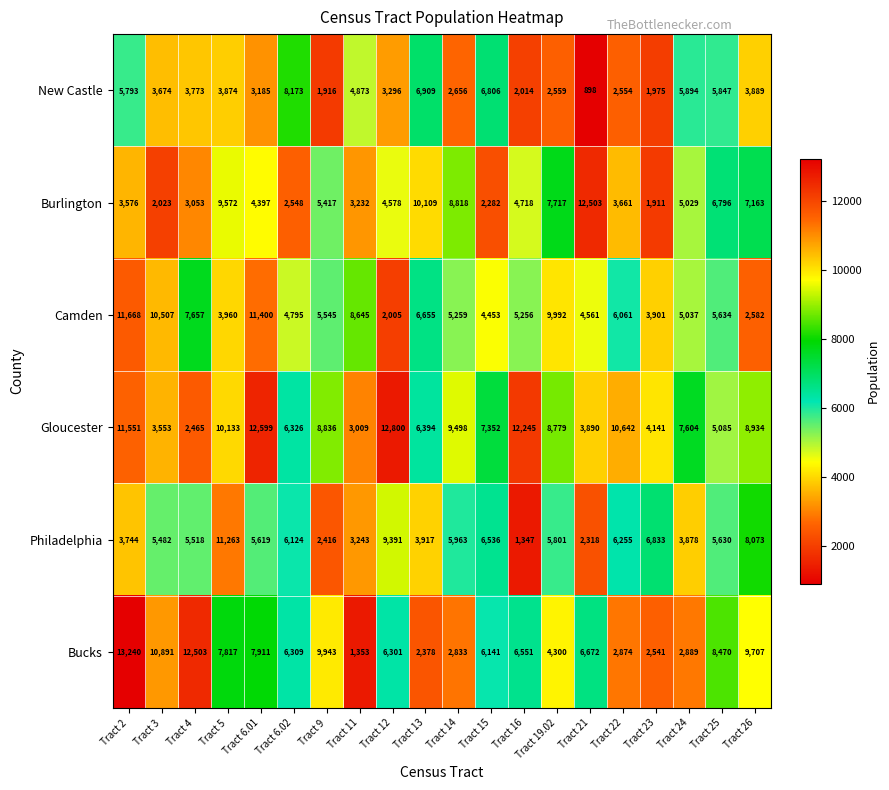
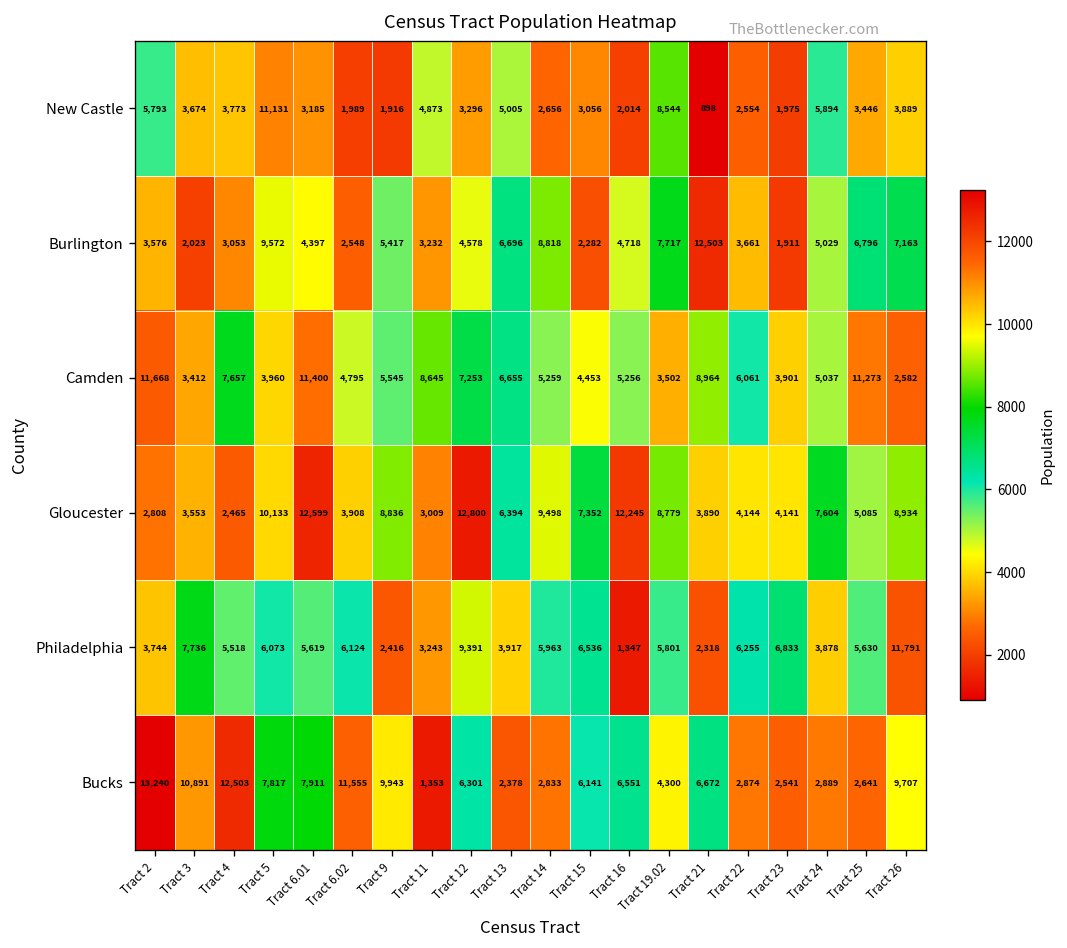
  {
    "New Castle": {
      "Tract 2": "5,793",
      "Tract 3": "3,674",
      "Tract 4": "3,773",
-     "Tract 5": "3,874",
+     "Tract 5": "11,131",
      "Tract 6.01": "3,185",
-     "Tract 6.02": "8,173",
+     "Tract 6.02": "1,989",
      "Tract 9": "1,916",
      "Tract 11": "4,873",
      "Tract 12": "3,296",
-     "Tract 13": "6,909",
+     "Tract 13": "5,005",
      "Tract 14": "2,656",
-     "Tract 15": "6,806",
+     "Tract 15": "3,056",
      "Tract 16": "2,014",
-     "Tract 19.02": "2,559",
+     "Tract 19.02": "8,544",
      "Tract 21": "898",
      "Tract 22": "2,554",
      "Tract 23": "1,975",
      "Tract 24": "5,894",
-     "Tract 25": "5,847",
+     "Tract 25": "3,446",
      "Tract 26": "3,889"
    },
    "Burlington": {
      "Tract 2": "3,576",
      "Tract 3": "2,023",
      "Tract 4": "3,053",
      "Tract 5": "9,572",
      "Tract 6.01": "4,397",
      "Tract 6.02": "2,548",
      "Tract 9": "5,417",
      "Tract 11": "3,232",
      "Tract 12": "4,578",
-     "Tract 13": "10,109",
+     "Tract 13": "6,696",
      "Tract 14": "8,818",
      "Tract 15": "2,282",
      "Tract 16": "4,718",
      "Tract 19.02": "7,717",
      "Tract 21": "12,503",
      "Tract 22": "3,661",
      "Tract 23": "1,911",
      "Tract 24": "5,029",
      "Tract 25": "6,796",
      "Tract 26": "7,163"
    },
    "Camden": {
      "Tract 2": "11,668",
-     "Tract 3": "10,507",
+     "Tract 3": "3,412",
      "Tract 4": "7,657",
      "Tract 5": "3,960",
      "Tract 6.01": "11,400",
      "Tract 6.02": "4,795",
      "Tract 9": "5,545",
      "Tract 11": "8,645",
-     "Tract 12": "2,005",
+     "Tract 12": "7,253",
      "Tract 13": "6,655",
      "Tract 14": "5,259",
      "Tract 15": "4,453",
      "Tract 16": "5,256",
-     "Tract 19.02": "9,992",
-     "Tract 21": "4,561",
+     "Tract 19.02": "3,502",
+     "Tract 21": "8,964",
      "Tract 22": "6,061",
      "Tract 23": "3,901",
      "Tract 24": "5,037",
-     "Tract 25": "5,634",
+     "Tract 25": "11,273",
      "Tract 26": "2,582"
    },
    "Gloucester": {
-     "Tract 2": "11,551",
+     "Tract 2": "2,808",
      "Tract 3": "3,553",
      "Tract 4": "2,465",
      "Tract 5": "10,133",
      "Tract 6.01": "12,599",
-     "Tract 6.02": "6,326",
+     "Tract 6.02": "3,908",
      "Tract 9": "8,836",
      "Tract 11": "3,009",
      "Tract 12": "12,800",
      "Tract 13": "6,394",
      "Tract 14": "9,498",
      "Tract 15": "7,352",
      "Tract 16": "12,245",
      "Tract 19.02": "8,779",
      "Tract 21": "3,890",
-     "Tract 22": "10,642",
+     "Tract 22": "4,144",
      "Tract 23": "4,141",
      "Tract 24": "7,604",
      "Tract 25": "5,085",
      "Tract 26": "8,934"
    },
    "Philadelphia": {
      "Tract 2": "3,744",
-     "Tract 3": "5,482",
+     "Tract 3": "7,736",
      "Tract 4": "5,518",
-     "Tract 5": "11,263",
+     "Tract 5": "6,073",
      "Tract 6.01": "5,619",
      "Tract 6.02": "6,124",
      "Tract 9": "2,416",
      "Tract 11": "3,243",
      "Tract 12": "9,391",
      "Tract 13": "3,917",
      "Tract 14": "5,963",
      "Tract 15": "6,536",
      "Tract 16": "1,347",
      "Tract 19.02": "5,801",
      "Tract 21": "2,318",
      "Tract 22": "6,255",
      "Tract 23": "6,833",
      "Tract 24": "3,878",
      "Tract 25": "5,630",
-     "Tract 26": "8,073"
+     "Tract 26": "11,791"
    },
    "Bucks": {
      "Tract 2": "13,240",
      "Tract 3": "10,891",
      "Tract 4": "12,503",
      "Tract 5": "7,817",
      "Tract 6.01": "7,911",
-     "Tract 6.02": "6,309",
+     "Tract 6.02": "11,555",
      "Tract 9": "9,943",
      "Tract 11": "1,353",
      "Tract 12": "6,301",
      "Tract 13": "2,378",
      "Tract 14": "2,833",
      "Tract 15": "6,141",
      "Tract 16": "6,551",
      "Tract 19.02": "4,300",
      "Tract 21": "6,672",
      "Tract 22": "2,874",
      "Tract 23": "2,541",
      "Tract 24": "2,889",
-     "Tract 25": "8,470",
+     "Tract 25": "2,641",
      "Tract 26": "9,707"
    }
  }
